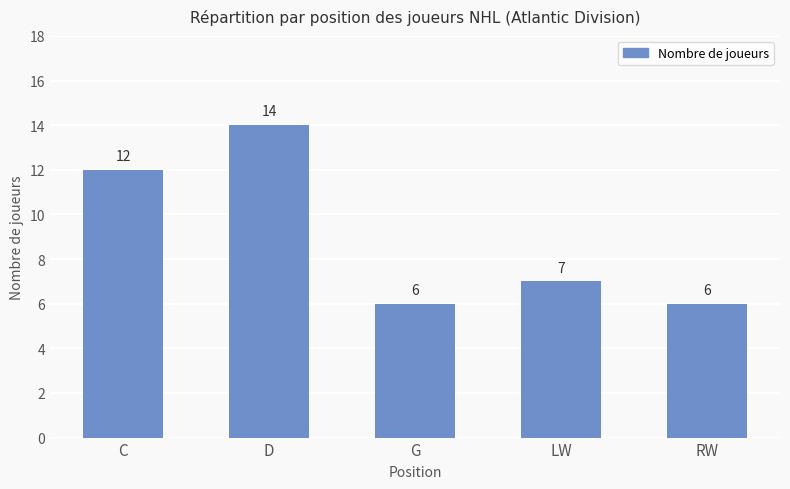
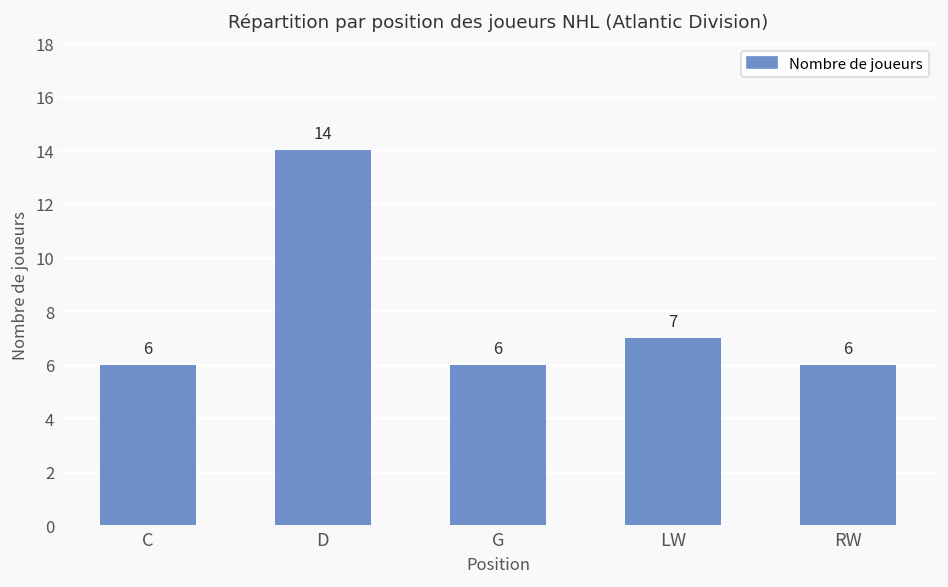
  {
-   "C": 12,
+   "C": 6,
    "D": 14,
    "G": 6,
    "LW": 7,
    "RW": 6
  }
